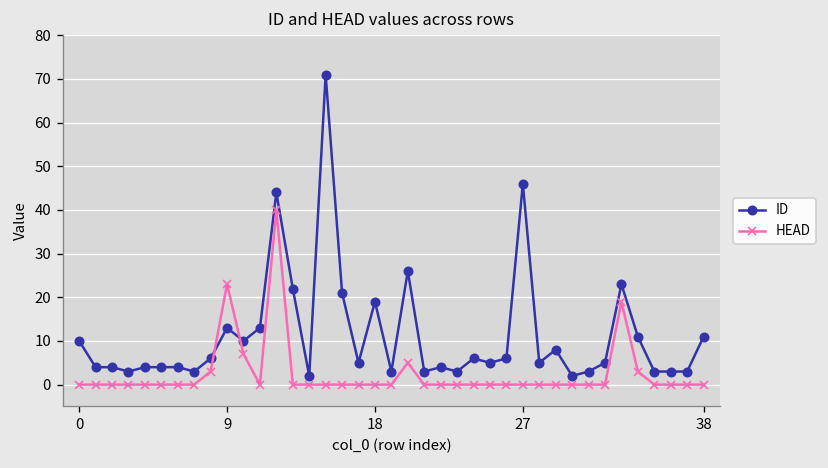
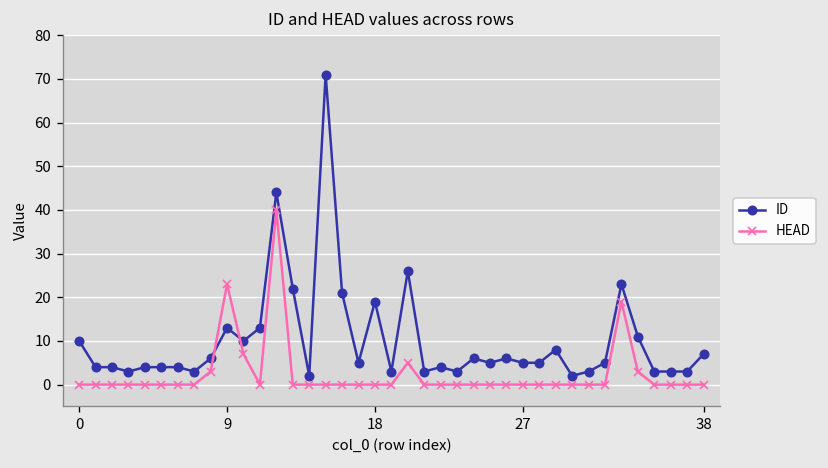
  {
    "ID": {
      "0": 10,
      "9": 13,
      "18": 19,
-     "27": 46,
-     "38": 11
+     "27": 5,
+     "38": 7
    },
    "HEAD": {
      "0": 0,
      "9": 23,
      "18": 0,
      "27": 0,
      "38": 0
    }
  }
